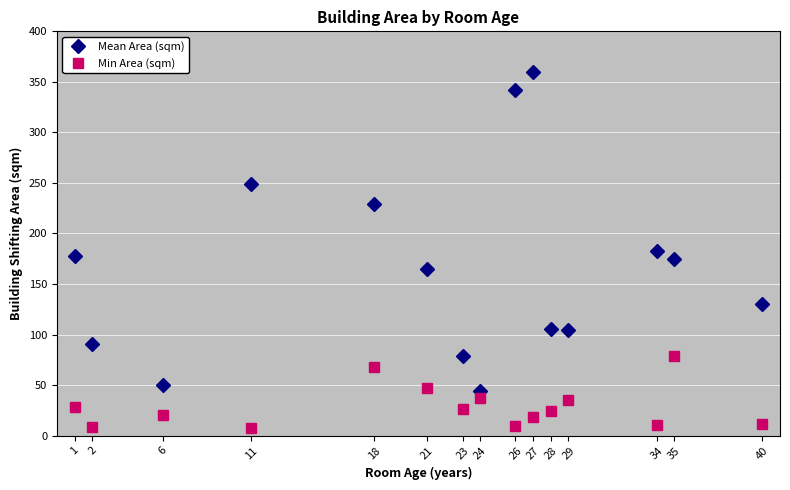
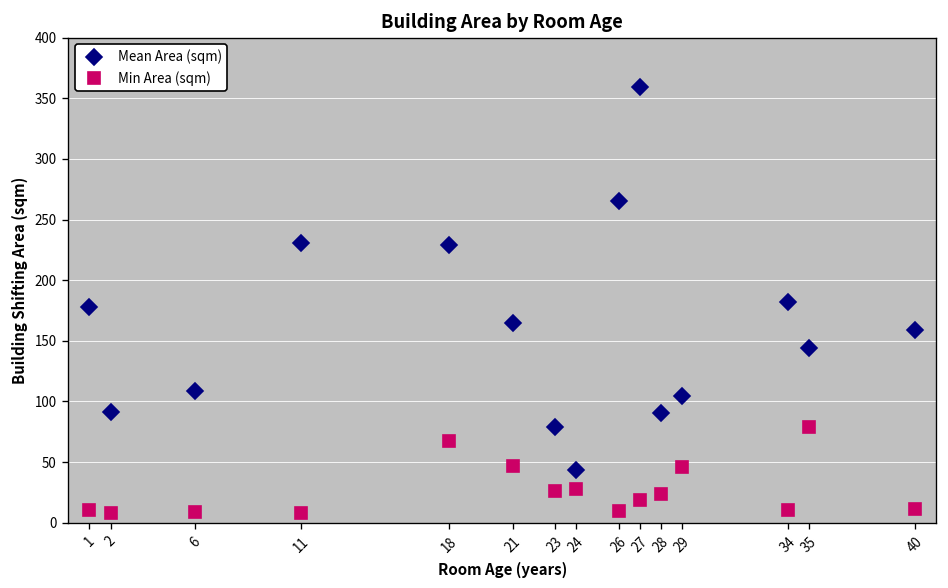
  {
    "Mean Area (sqm)": {
      "1": 178,
      "2": 91,
-     "6": 50,
-     "11": 249,
+     "6": 109,
+     "11": 231,
      "18": 229,
      "21": 165,
      "23": 79,
      "24": 44,
-     "26": 342,
+     "26": 266,
      "27": 360,
-     "28": 106,
+     "28": 90,
      "29": 104,
      "34": 182,
-     "35": 175,
-     "40": 131
+     "35": 144,
+     "40": 159
    },
    "Min Area (sqm)": {
-     "1": 28,
+     "1": 11,
      "2": 8,
-     "6": 20,
+     "6": 9,
      "11": 8,
      "18": 68,
      "21": 47,
      "23": 26,
-     "24": 37,
+     "24": 28,
      "26": 10,
      "27": 19,
      "28": 24,
-     "29": 35,
+     "29": 46,
      "34": 10,
      "35": 79,
      "40": 12
    }
  }
